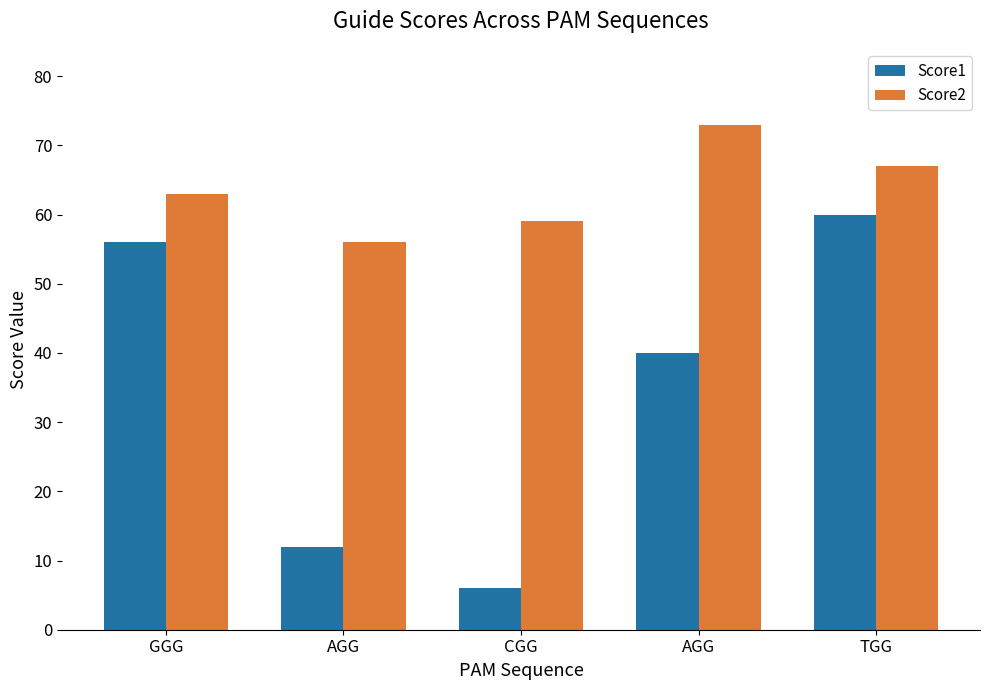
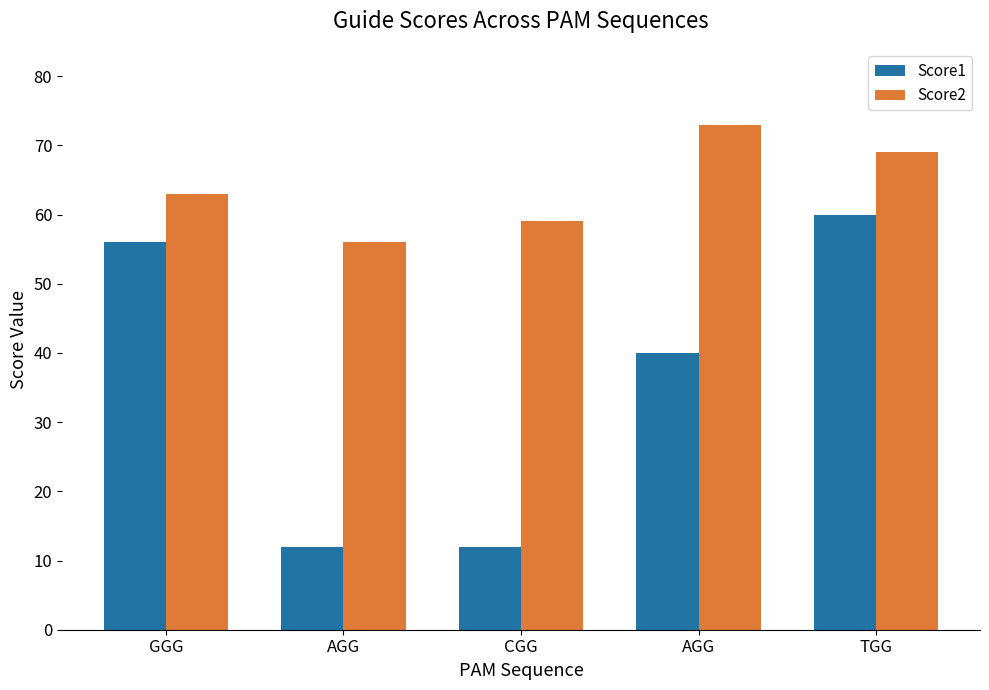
  {
    "Score1": {
      "GGG": 56,
-     "CGG": 6,
+     "CGG": 12,
      "TGG": 60
    },
    "Score2": {
      "GGG": 63,
      "CGG": 59,
-     "TGG": 67
+     "TGG": 69
    }
  }
